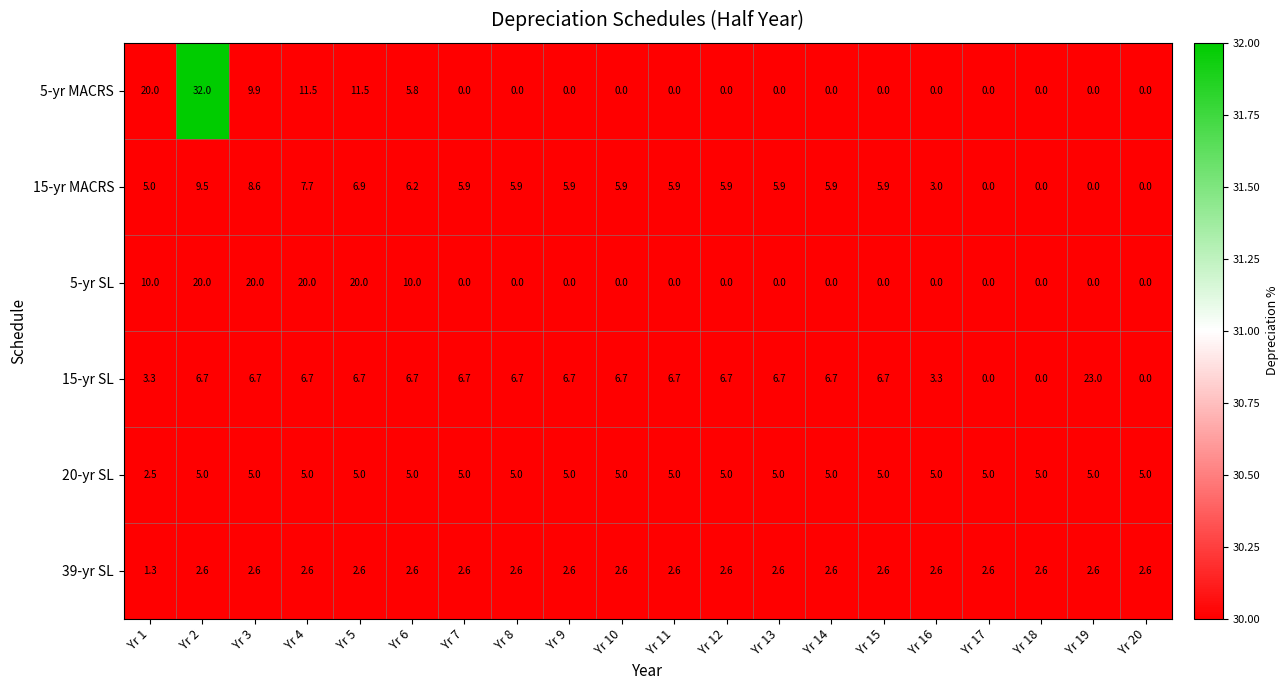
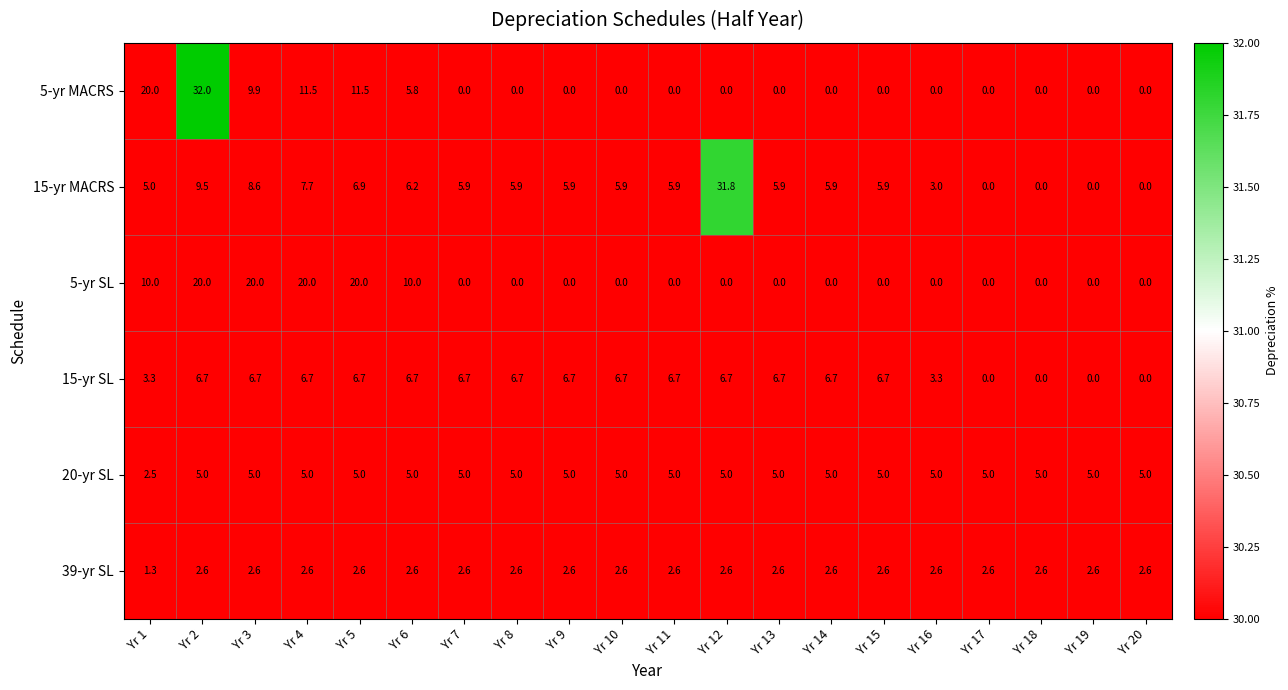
  {
    "5-yr MACRS": {
      "Yr 1": 20.0,
      "Yr 2": 32.0,
      "Yr 3": 9.9,
      "Yr 4": 11.5,
      "Yr 5": 11.5,
      "Yr 6": 5.8,
      "Yr 7": 0.0,
      "Yr 8": 0.0,
      "Yr 9": 0.0,
      "Yr 10": 0.0,
      "Yr 11": 0.0,
      "Yr 12": 0.0,
      "Yr 13": 0.0,
      "Yr 14": 0.0,
      "Yr 15": 0.0,
      "Yr 16": 0.0,
      "Yr 17": 0.0,
      "Yr 18": 0.0,
      "Yr 19": 0.0,
      "Yr 20": 0.0
    },
    "15-yr MACRS": {
      "Yr 1": 5.0,
      "Yr 2": 9.5,
      "Yr 3": 8.6,
      "Yr 4": 7.7,
      "Yr 5": 6.9,
      "Yr 6": 6.2,
      "Yr 7": 5.9,
      "Yr 8": 5.9,
      "Yr 9": 5.9,
      "Yr 10": 5.9,
      "Yr 11": 5.9,
-     "Yr 12": 5.9,
+     "Yr 12": 31.8,
      "Yr 13": 5.9,
      "Yr 14": 5.9,
      "Yr 15": 5.9,
      "Yr 16": 3.0,
      "Yr 17": 0.0,
      "Yr 18": 0.0,
      "Yr 19": 0.0,
      "Yr 20": 0.0
    },
    "5-yr SL": {
      "Yr 1": 10.0,
      "Yr 2": 20.0,
      "Yr 3": 20.0,
      "Yr 4": 20.0,
      "Yr 5": 20.0,
      "Yr 6": 10.0,
      "Yr 7": 0.0,
      "Yr 8": 0.0,
      "Yr 9": 0.0,
      "Yr 10": 0.0,
      "Yr 11": 0.0,
      "Yr 12": 0.0,
      "Yr 13": 0.0,
      "Yr 14": 0.0,
      "Yr 15": 0.0,
      "Yr 16": 0.0,
      "Yr 17": 0.0,
      "Yr 18": 0.0,
      "Yr 19": 0.0,
      "Yr 20": 0.0
    },
    "15-yr SL": {
      "Yr 1": 3.3,
      "Yr 2": 6.7,
      "Yr 3": 6.7,
      "Yr 4": 6.7,
      "Yr 5": 6.7,
      "Yr 6": 6.7,
      "Yr 7": 6.7,
      "Yr 8": 6.7,
      "Yr 9": 6.7,
      "Yr 10": 6.7,
      "Yr 11": 6.7,
      "Yr 12": 6.7,
      "Yr 13": 6.7,
      "Yr 14": 6.7,
      "Yr 15": 6.7,
      "Yr 16": 3.3,
      "Yr 17": 0.0,
      "Yr 18": 0.0,
-     "Yr 19": 23.0,
+     "Yr 19": 0.0,
      "Yr 20": 0.0
    },
    "20-yr SL": {
      "Yr 1": 2.5,
      "Yr 2": 5.0,
      "Yr 3": 5.0,
      "Yr 4": 5.0,
      "Yr 5": 5.0,
      "Yr 6": 5.0,
      "Yr 7": 5.0,
      "Yr 8": 5.0,
      "Yr 9": 5.0,
      "Yr 10": 5.0,
      "Yr 11": 5.0,
      "Yr 12": 5.0,
      "Yr 13": 5.0,
      "Yr 14": 5.0,
      "Yr 15": 5.0,
      "Yr 16": 5.0,
      "Yr 17": 5.0,
      "Yr 18": 5.0,
      "Yr 19": 5.0,
      "Yr 20": 5.0
    },
    "39-yr SL": {
      "Yr 1": 1.3,
      "Yr 2": 2.6,
      "Yr 3": 2.6,
      "Yr 4": 2.6,
      "Yr 5": 2.6,
      "Yr 6": 2.6,
      "Yr 7": 2.6,
      "Yr 8": 2.6,
      "Yr 9": 2.6,
      "Yr 10": 2.6,
      "Yr 11": 2.6,
      "Yr 12": 2.6,
      "Yr 13": 2.6,
      "Yr 14": 2.6,
      "Yr 15": 2.6,
      "Yr 16": 2.6,
      "Yr 17": 2.6,
      "Yr 18": 2.6,
      "Yr 19": 2.6,
      "Yr 20": 2.6
    }
  }
